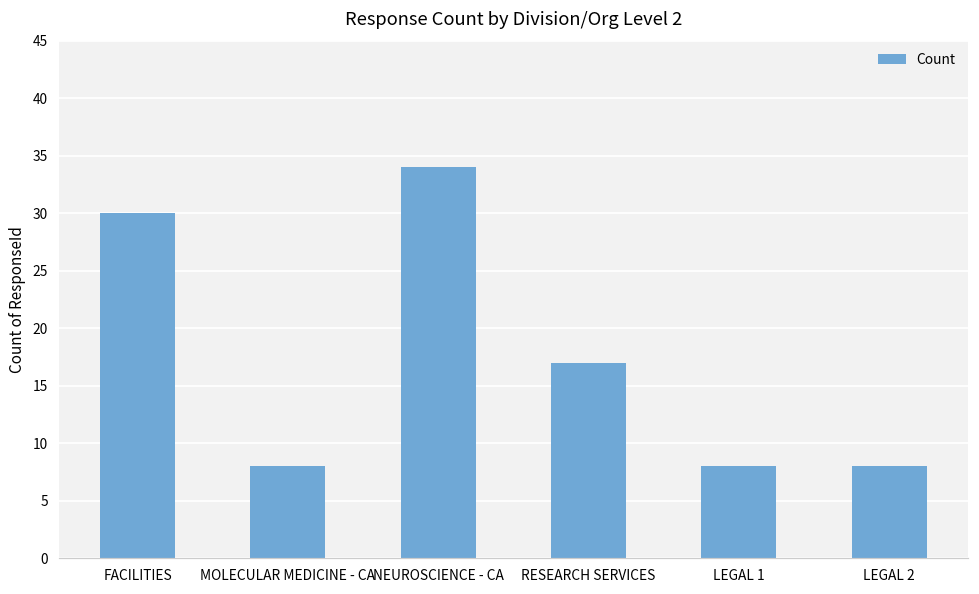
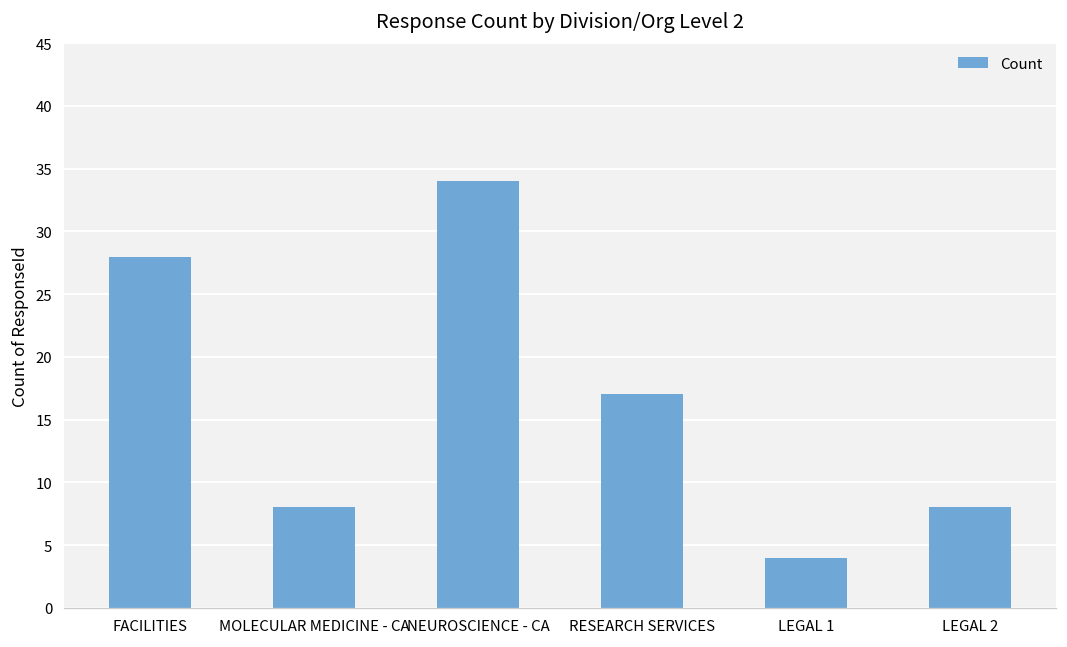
  {
-   "FACILITIES": 30,
+   "FACILITIES": 28,
    "MOLECULAR MEDICINE - CA": 8,
    "NEUROSCIENCE - CA": 34,
    "RESEARCH SERVICES": 17,
-   "LEGAL 1": 8,
+   "LEGAL 1": 4,
    "LEGAL 2": 8
  }
